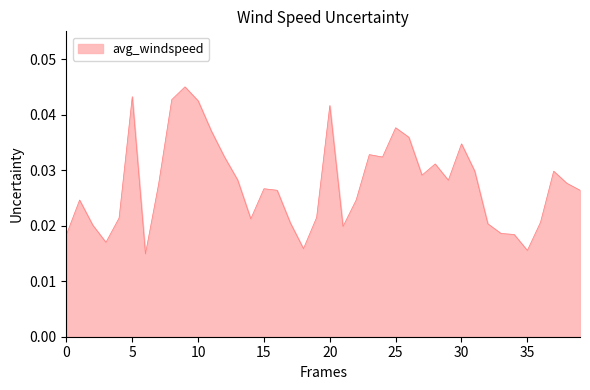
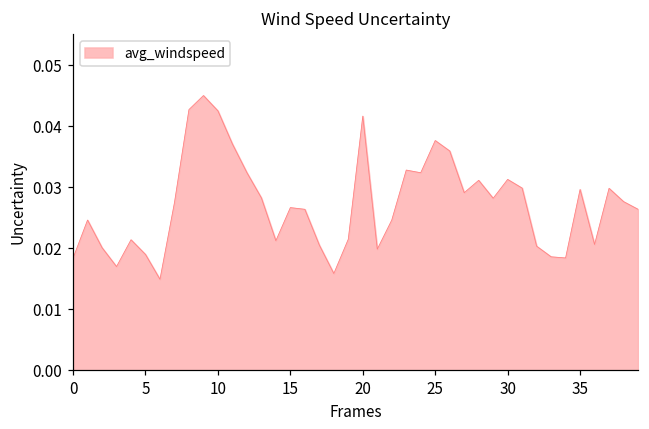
  {
    "0": 0.018,
-   "5": 0.043,
+   "5": 0.019,
    "10": 0.042,
    "15": 0.027,
    "20": 0.042,
    "25": 0.038,
-   "30": 0.035,
-   "35": 0.016
+   "30": 0.031,
+   "35": 0.030
  }
